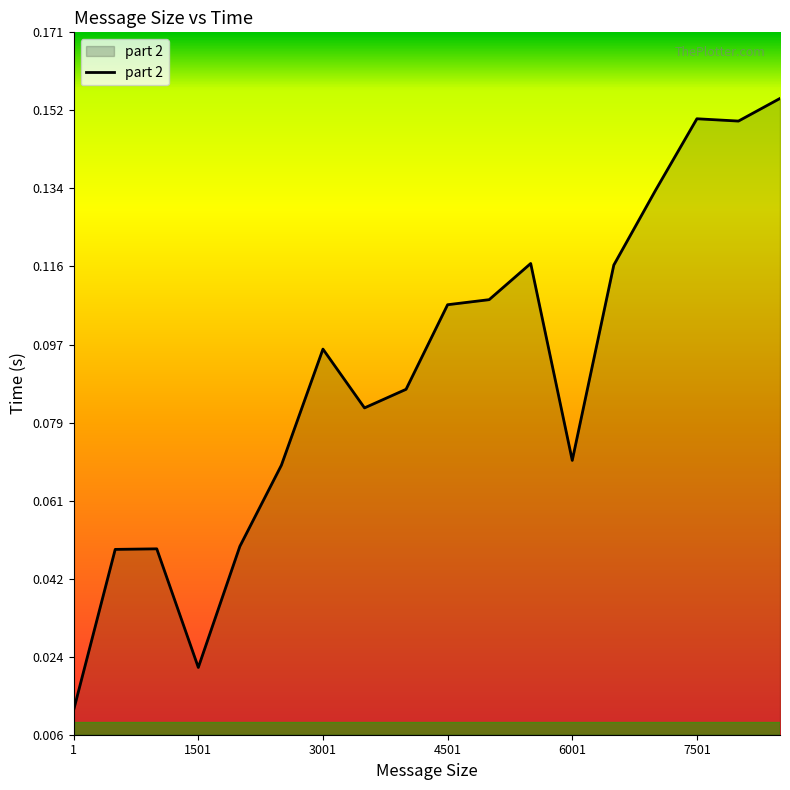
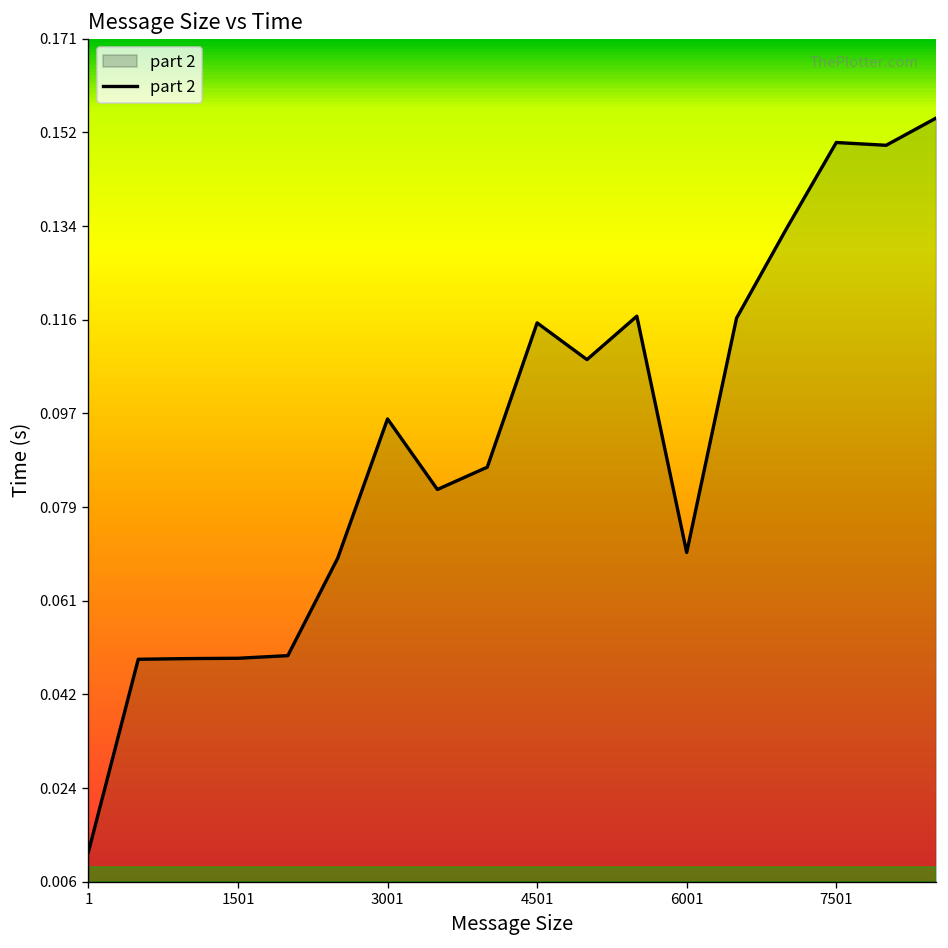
  {
    "1": 0.012,
-   "1501": 0.022,
+   "1501": 0.049,
    "3001": 0.096,
-   "4501": 0.107,
+   "4501": 0.115,
    "6001": 0.070,
    "7501": 0.150
  }
